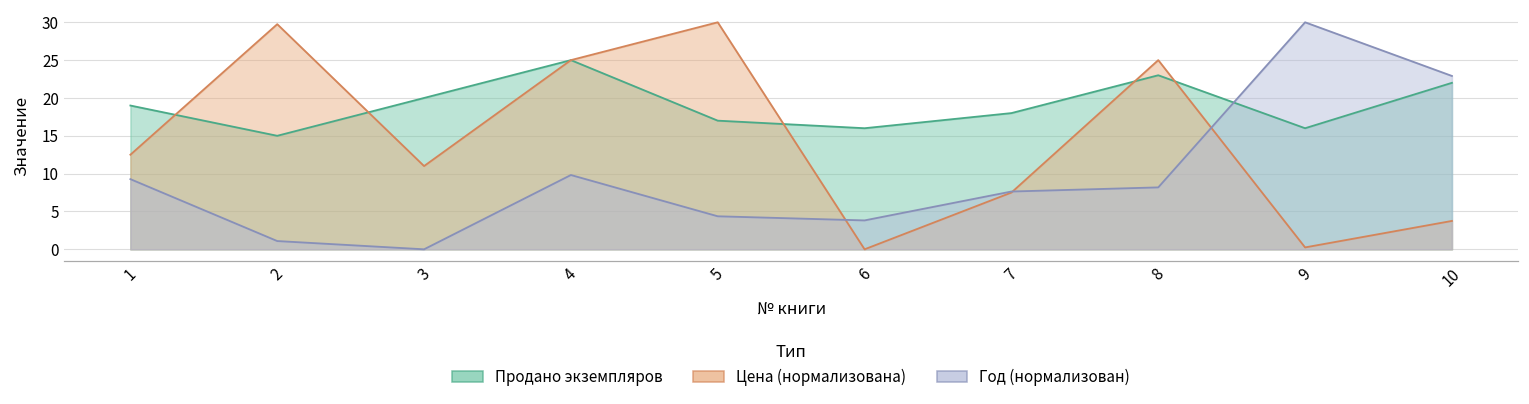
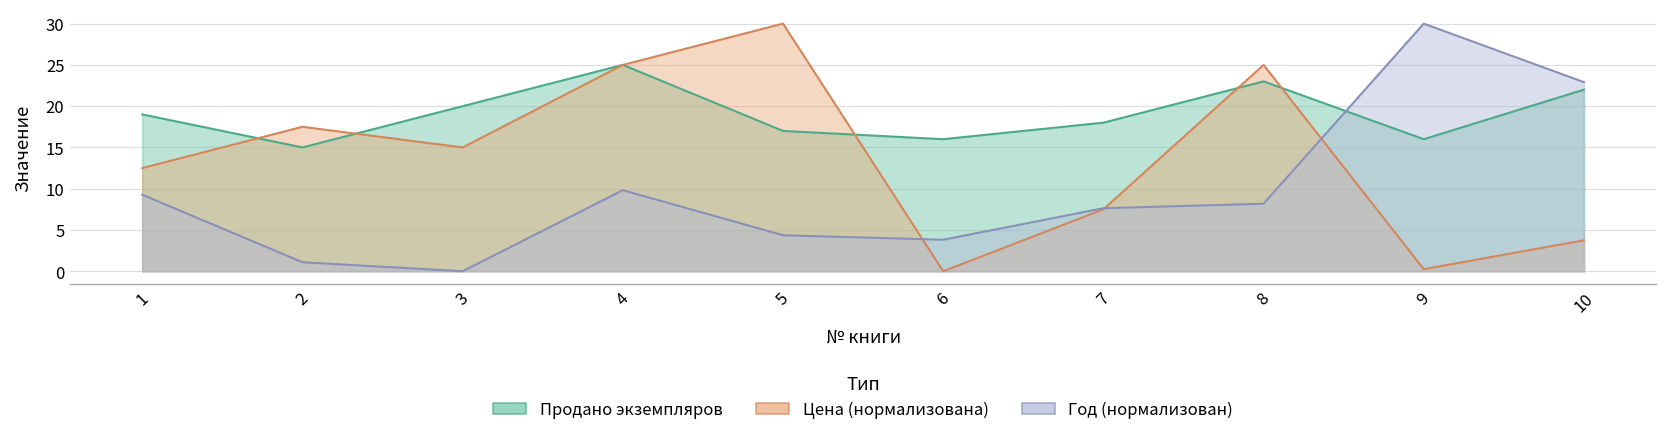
  {
    "Цена (нормализована)": {
      "1": 13,
-     "2": 30,
-     "3": 11,
+     "2": 18,
+     "3": 15,
      "5": 30,
      "6": 0,
      "8": 25,
      "9": 0,
      "10": 4
    }
  }
